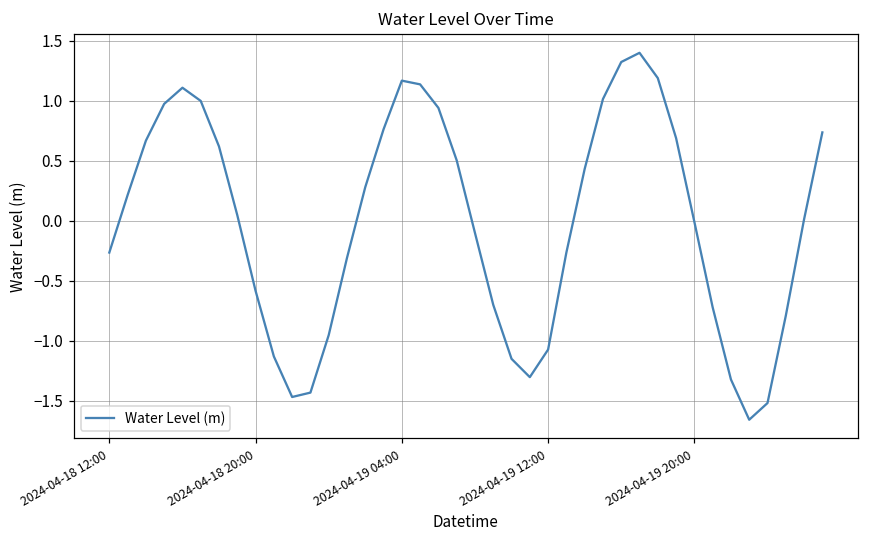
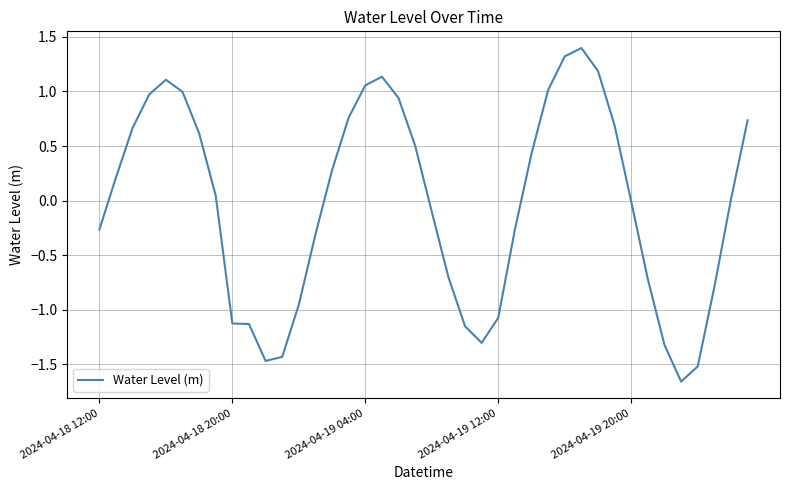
  {
    "2024-04-18 12:00": -0.27,
-   "2024-04-18 20:00": -0.59,
-   "2024-04-19 04:00": 1.17,
+   "2024-04-18 20:00": -1.13,
+   "2024-04-19 04:00": 1.06,
    "2024-04-19 12:00": -1.07,
    "2024-04-19 20:00": -0.01
  }
